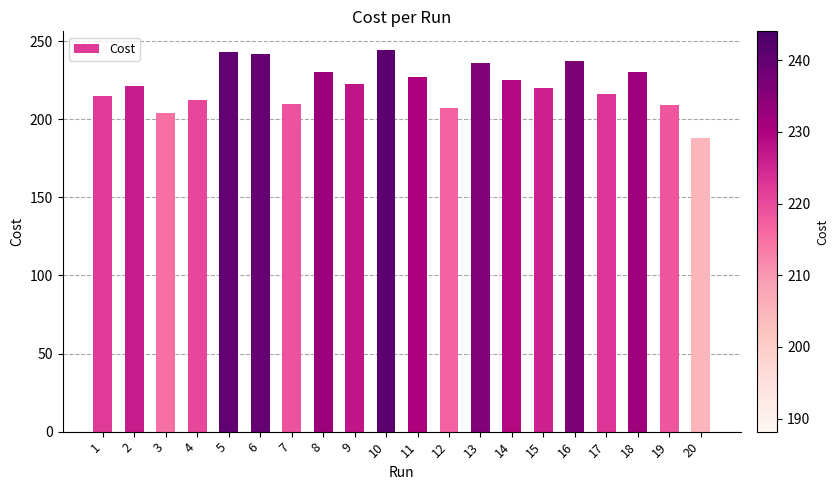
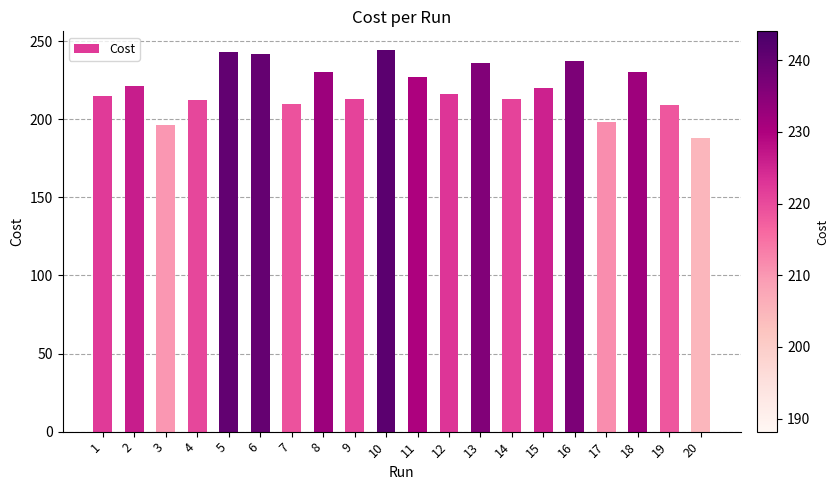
  {
    "1": 215,
    "2": 221,
-   "3": 204,
+   "3": 196,
    "4": 212,
    "5": 243,
    "6": 242,
    "7": 210,
    "8": 230,
-   "9": 223,
+   "9": 213,
    "10": 244,
    "11": 227,
-   "12": 207,
+   "12": 216,
    "13": 236,
-   "14": 225,
+   "14": 213,
    "15": 220,
    "16": 237,
-   "17": 216,
+   "17": 198,
    "18": 230,
    "19": 209,
    "20": 188
  }
